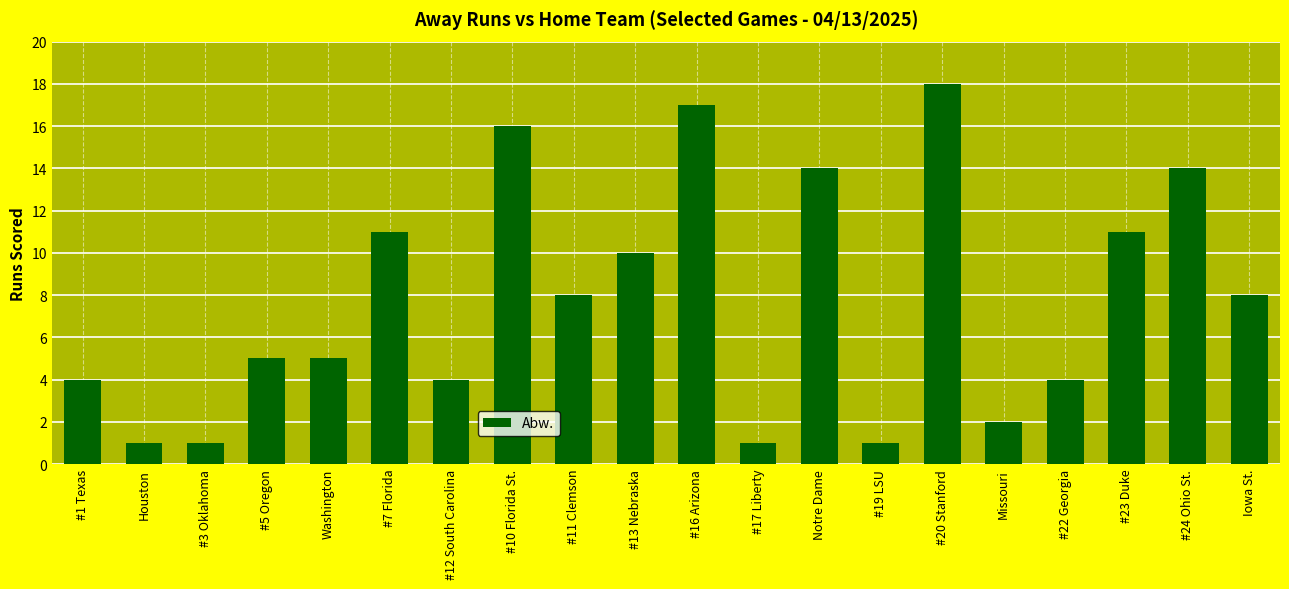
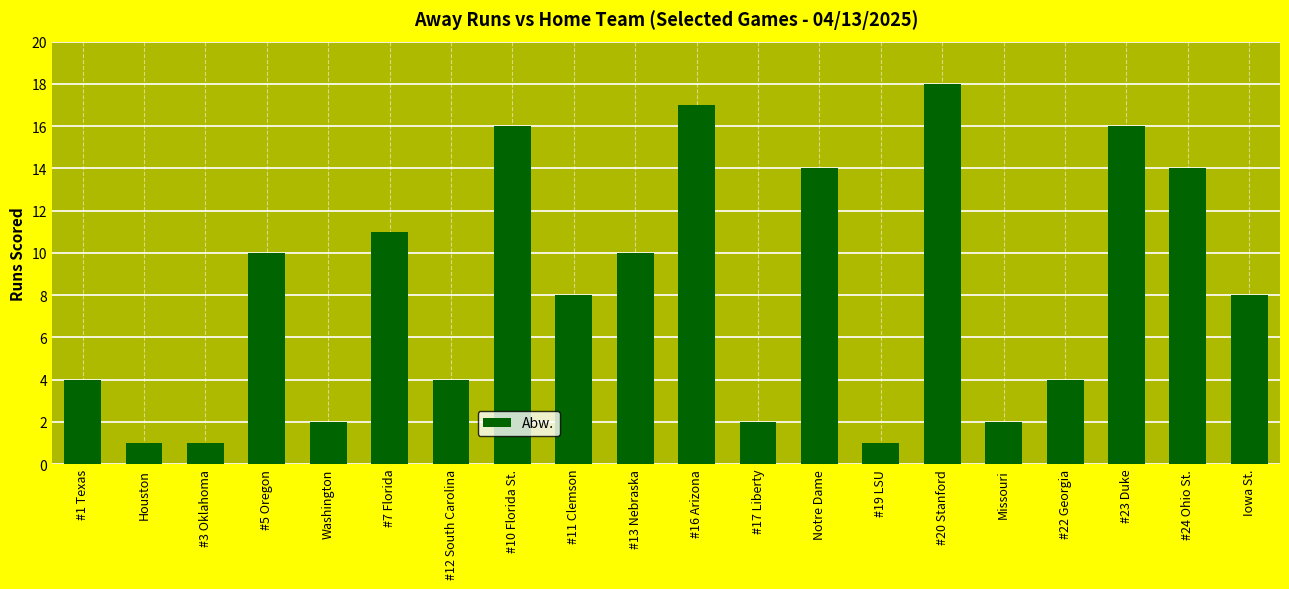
  {
    "#1 Texas": 4,
    "Houston": 1,
    "#3 Oklahoma": 1,
-   "#5 Oregon": 5,
-   "Washington": 5,
+   "#5 Oregon": 10,
+   "Washington": 2,
    "#7 Florida": 11,
    "#12 South Carolina": 4,
    "#10 Florida St.": 16,
    "#11 Clemson": 8,
    "#13 Nebraska": 10,
    "#16 Arizona": 17,
-   "#17 Liberty": 1,
+   "#17 Liberty": 2,
    "Notre Dame": 14,
    "#19 LSU": 1,
    "#20 Stanford": 18,
    "Missouri": 2,
    "#22 Georgia": 4,
-   "#23 Duke": 11,
+   "#23 Duke": 16,
    "#24 Ohio St.": 14,
    "Iowa St.": 8
  }
